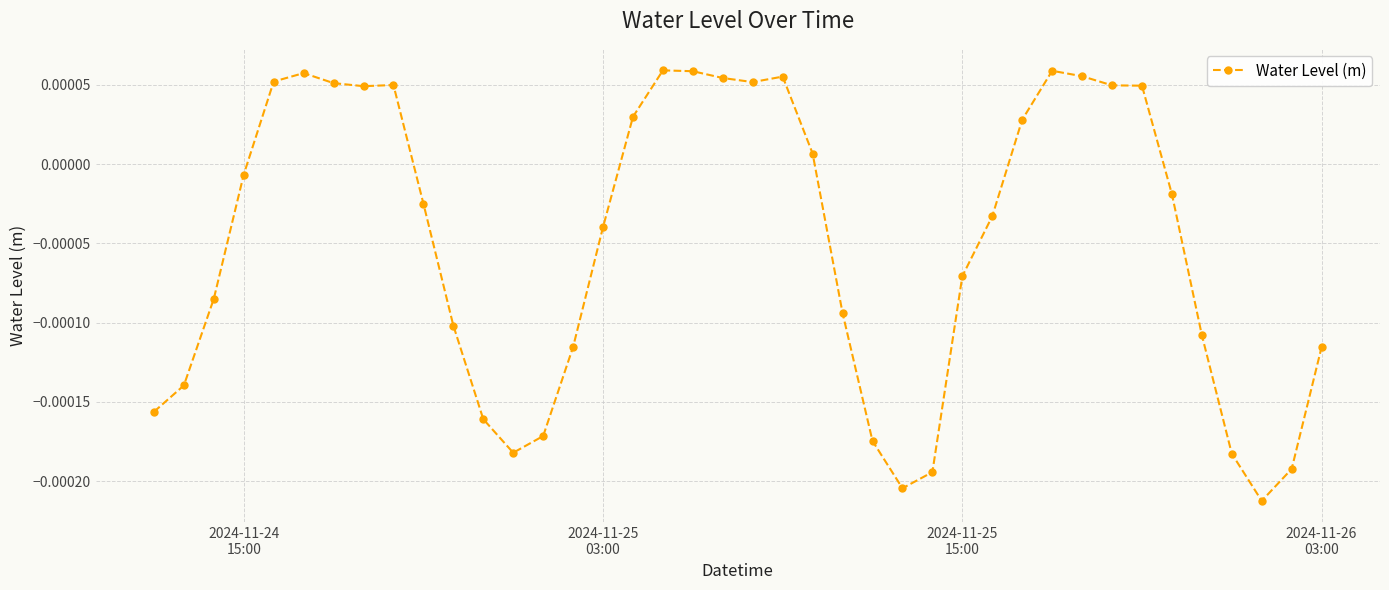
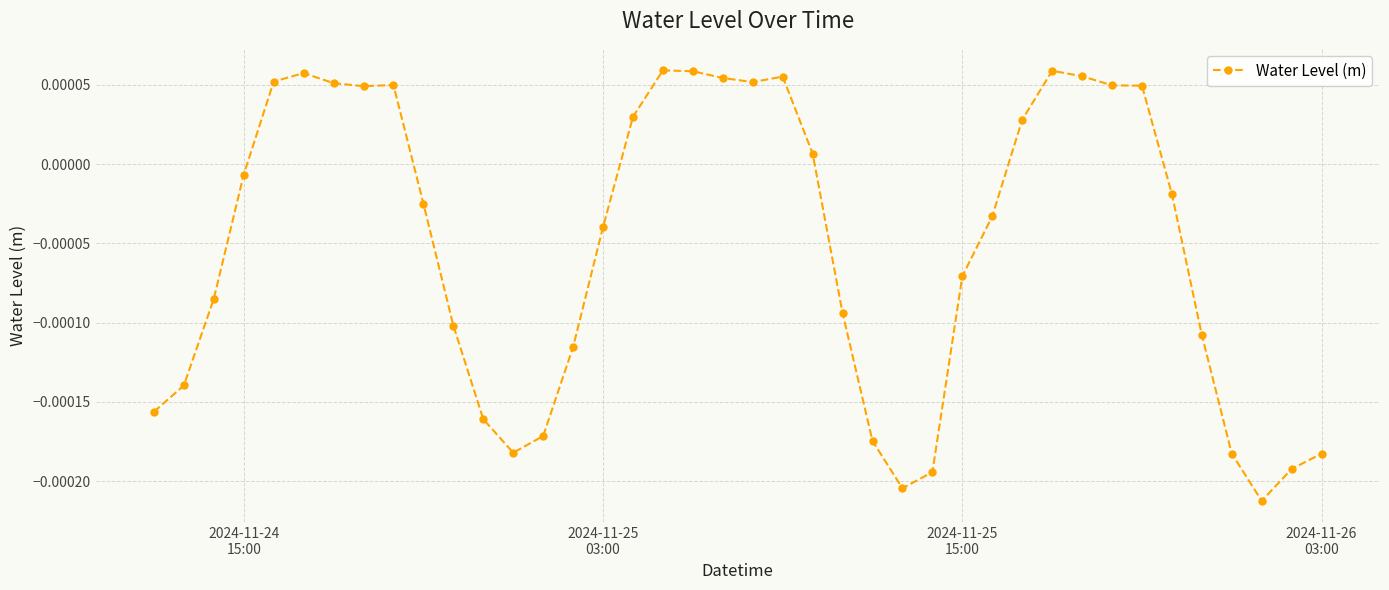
  {
    "2024-11-24 15:00": -0.000007,
    "2024-11-25 03:00": -0.000040,
    "2024-11-25 15:00": -0.000071,
-   "2024-11-26 03:00": -0.000115
+   "2024-11-26 03:00": -0.000183
  }
